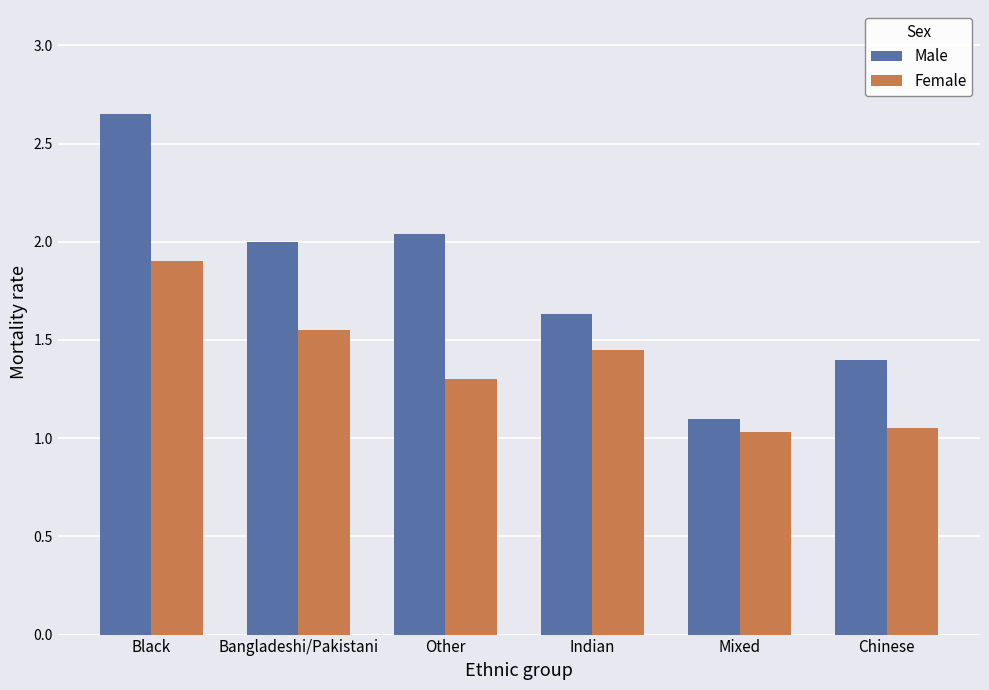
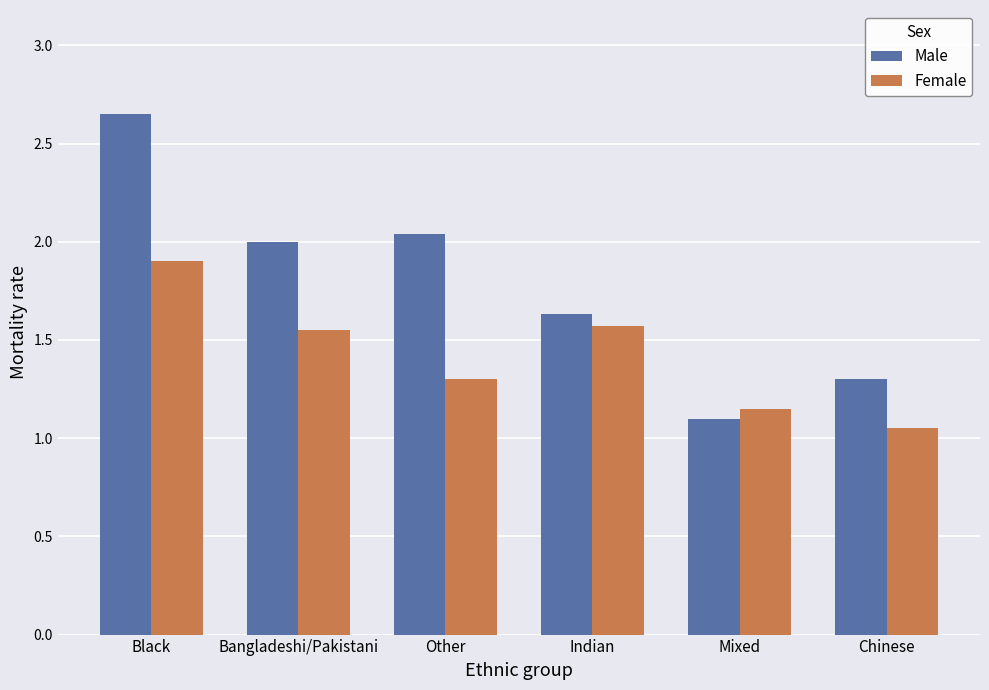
  {
    "Male": {
      "Black": 2.65,
      "Bangladeshi/Pakistani": 2.0,
      "Other": 2.04,
      "Indian": 1.63,
      "Mixed": 1.1,
-     "Chinese": 1.4
+     "Chinese": 1.3
    },
    "Female": {
      "Black": 1.90,
      "Bangladeshi/Pakistani": 1.55,
      "Other": 1.30,
-     "Indian": 1.45,
-     "Mixed": 1.03,
+     "Indian": 1.57,
+     "Mixed": 1.15,
      "Chinese": 1.05
    }
  }
